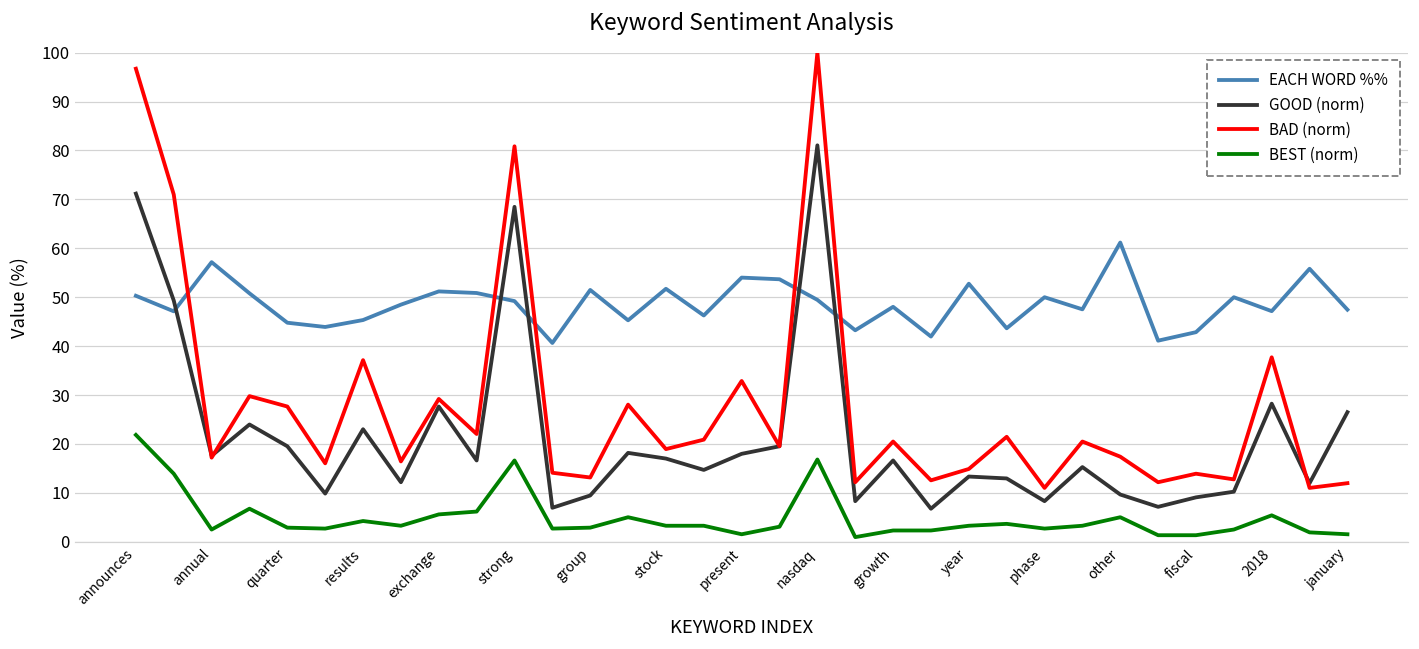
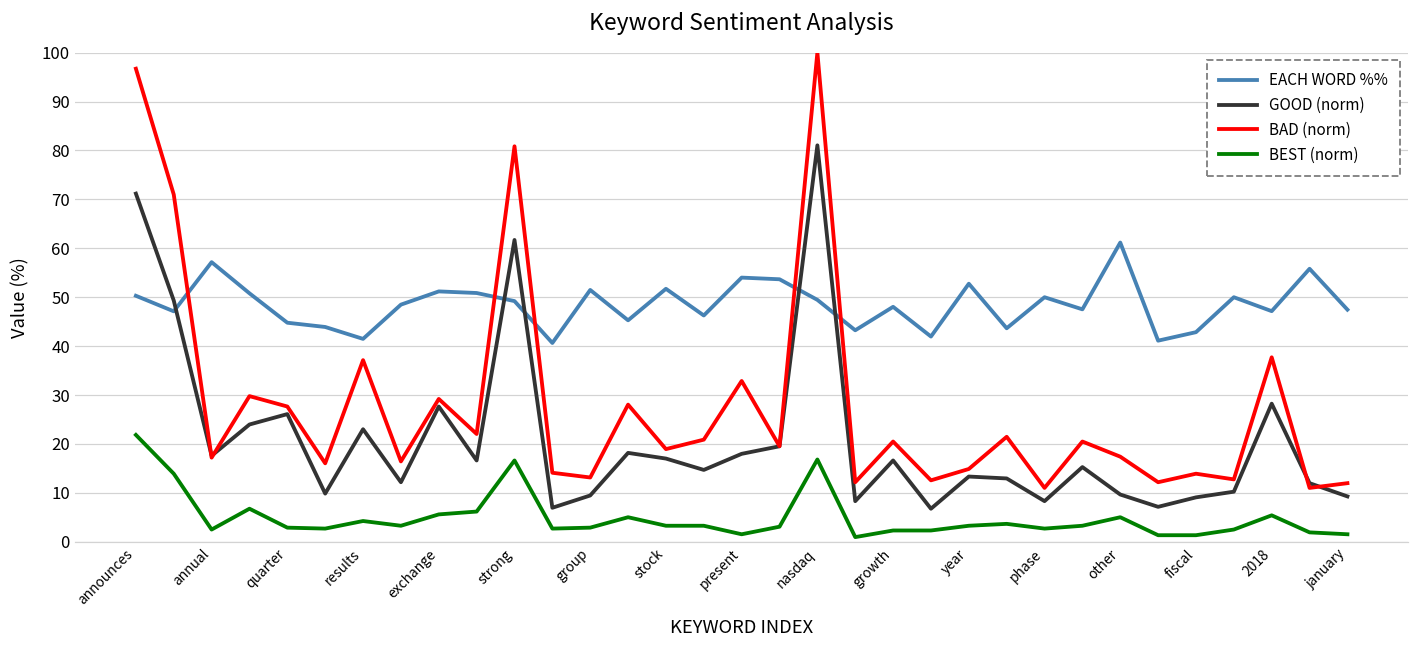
  {
    "EACH WORD %%": {
      "announces": 50,
      "annual": 57,
      "quarter": 45,
-     "results": 45,
+     "results": 41,
      "exchange": 51,
      "strong": 49,
      "group": 51,
      "stock": 52,
      "present": 54,
      "nasdaq": 49,
      "growth": 48,
      "year": 53,
      "phase": 50,
      "other": 61,
      "fiscal": 43,
      "2018": 47,
      "january": 47
    },
    "GOOD (norm)": {
      "announces": 71,
-     "quarter": 20,
+     "quarter": 26,
      "results": 23,
      "exchange": 28,
-     "strong": 68,
+     "strong": 62,
      "group": 9,
      "stock": 17,
      "present": 18,
      "nasdaq": 81,
      "growth": 17,
      "year": 13,
      "phase": 8,
      "other": 10,
      "fiscal": 9,
      "2018": 28,
-     "january": 26
+     "january": 9
    },
    "BAD (norm)": {
      "announces": 97,
      "quarter": 28,
      "results": 37,
      "exchange": 29,
      "strong": 81,
      "group": 13,
      "stock": 19,
      "present": 33,
      "nasdaq": 100,
      "growth": 21,
      "year": 15,
      "phase": 11,
      "other": 17,
      "fiscal": 14,
      "2018": 38,
      "january": 12
    },
    "BEST (norm)": {
      "announces": 22,
      "annual": 3,
      "quarter": 3,
      "results": 4,
      "exchange": 6,
      "strong": 17,
      "group": 3,
      "stock": 3,
      "present": 2,
      "nasdaq": 17,
      "growth": 2,
      "year": 3,
      "phase": 3,
      "other": 5,
      "fiscal": 1,
      "2018": 5,
      "january": 2
    }
  }
